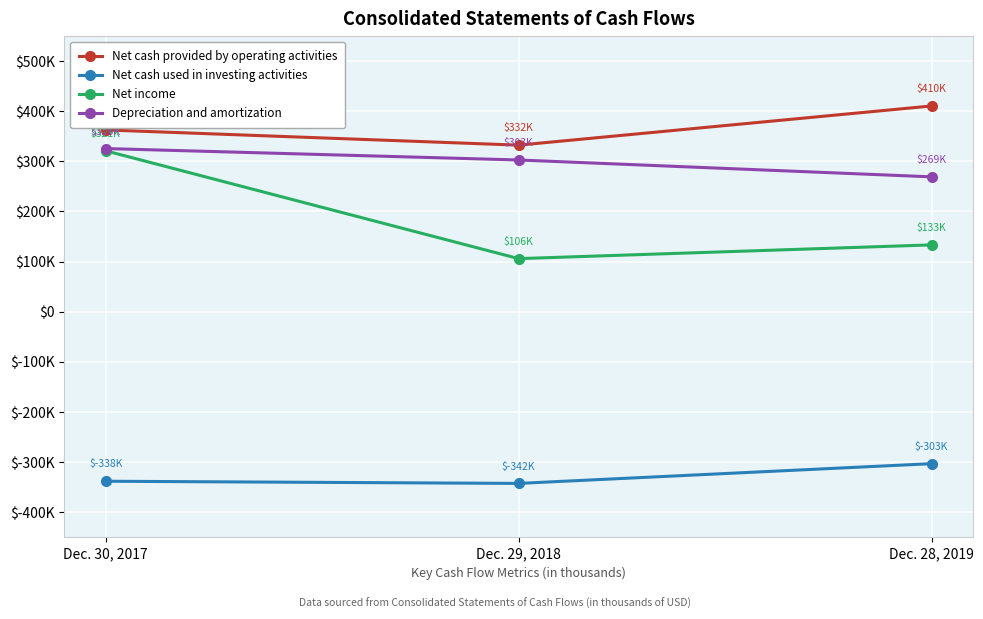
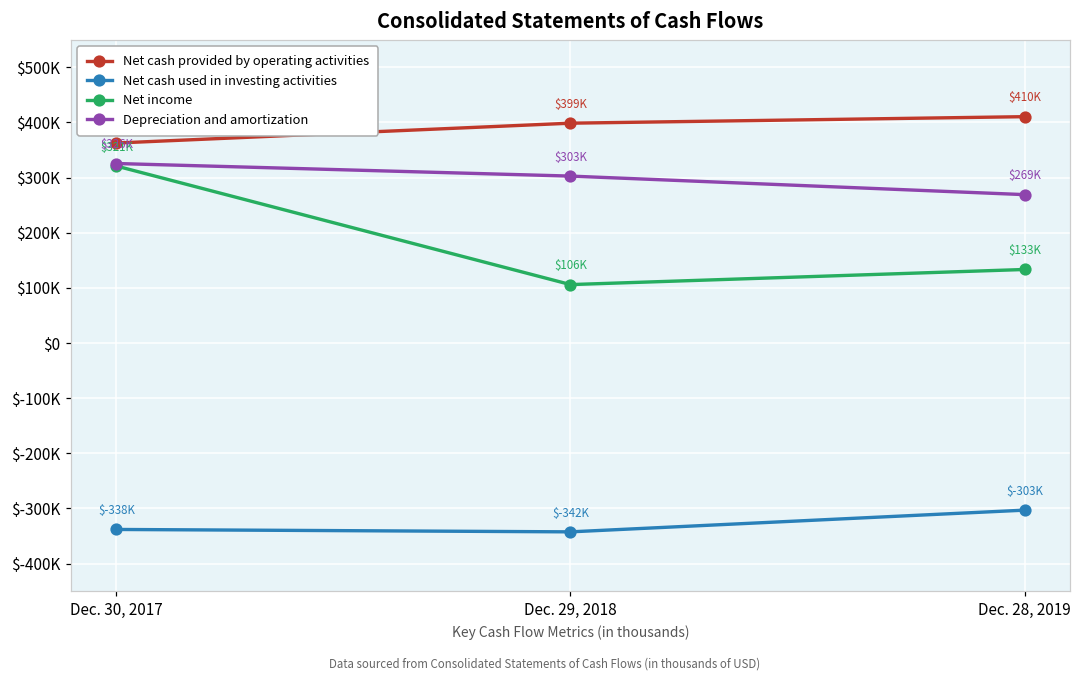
  {
    "Net cash provided by operating activities": {
-     "Dec. 29, 2018": "$332K",
+     "Dec. 29, 2018": "$399K",
      "Dec. 28, 2019": "$410K"
    },
    "Net cash used in investing activities": {
      "Dec. 30, 2017": "$-338K",
      "Dec. 29, 2018": "$-342K",
      "Dec. 28, 2019": "$-303K"
    },
    "Net income": {
      "Dec. 29, 2018": "$106K",
      "Dec. 28, 2019": "$133K"
    },
    "Depreciation and amortization": {
      "Dec. 29, 2018": "$303K",
      "Dec. 28, 2019": "$269K"
    }
  }
